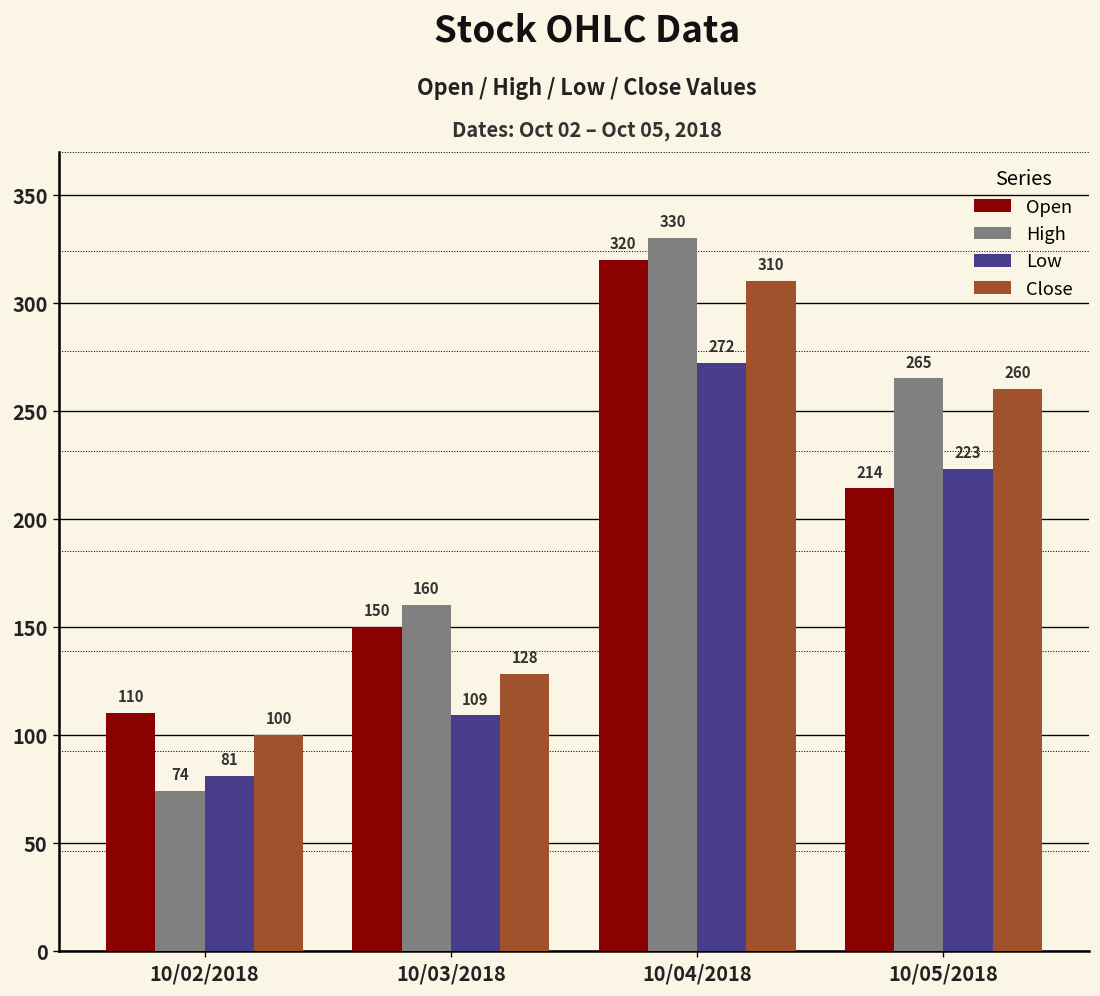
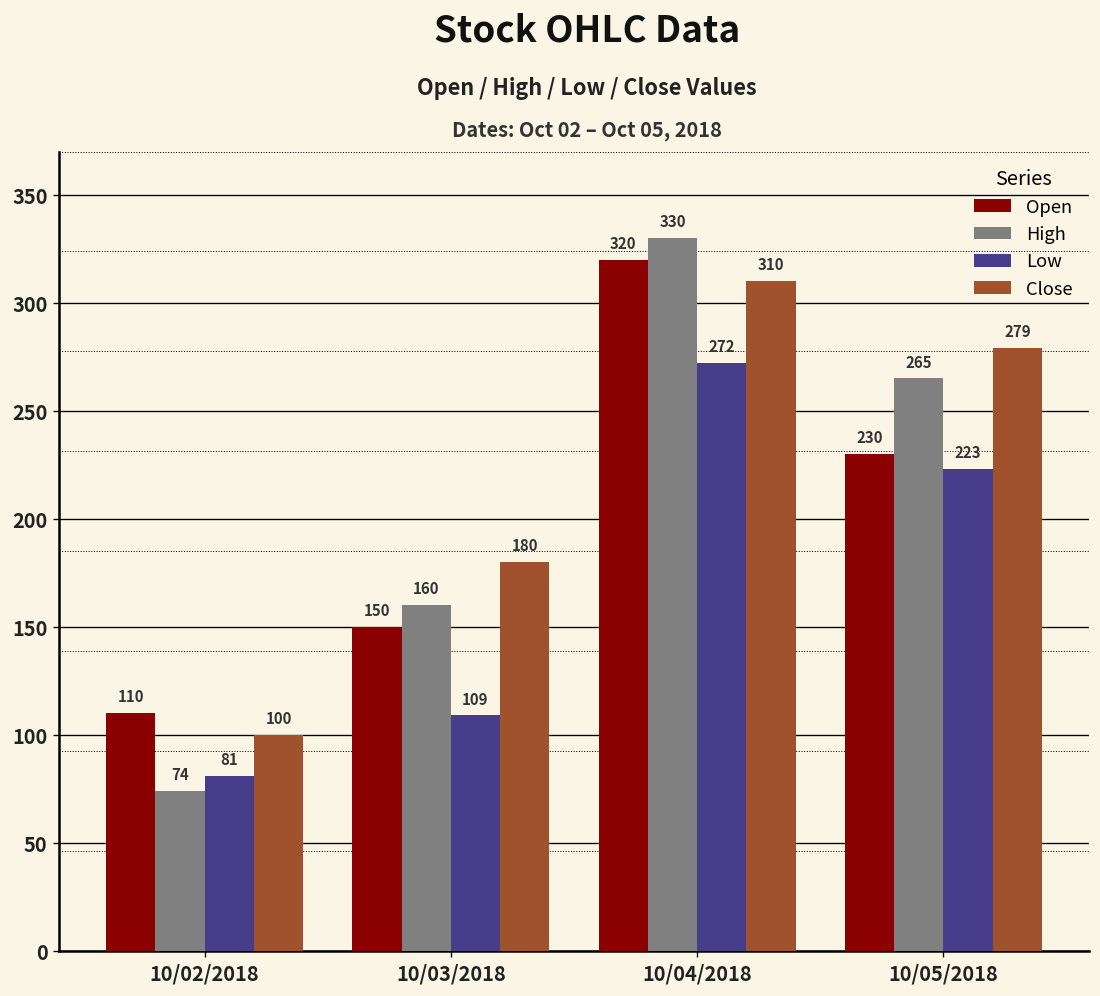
  {
    "Open": {
      "10/02/2018": 110,
      "10/03/2018": 150,
      "10/04/2018": 320,
-     "10/05/2018": 214
+     "10/05/2018": 230
    },
    "High": {
      "10/02/2018": 74,
      "10/03/2018": 160,
      "10/04/2018": 330,
      "10/05/2018": 265
    },
    "Low": {
      "10/02/2018": 81,
      "10/03/2018": 109,
      "10/04/2018": 272,
      "10/05/2018": 223
    },
    "Close": {
      "10/02/2018": 100,
-     "10/03/2018": 128,
+     "10/03/2018": 180,
      "10/04/2018": 310,
-     "10/05/2018": 260
+     "10/05/2018": 279
    }
  }
